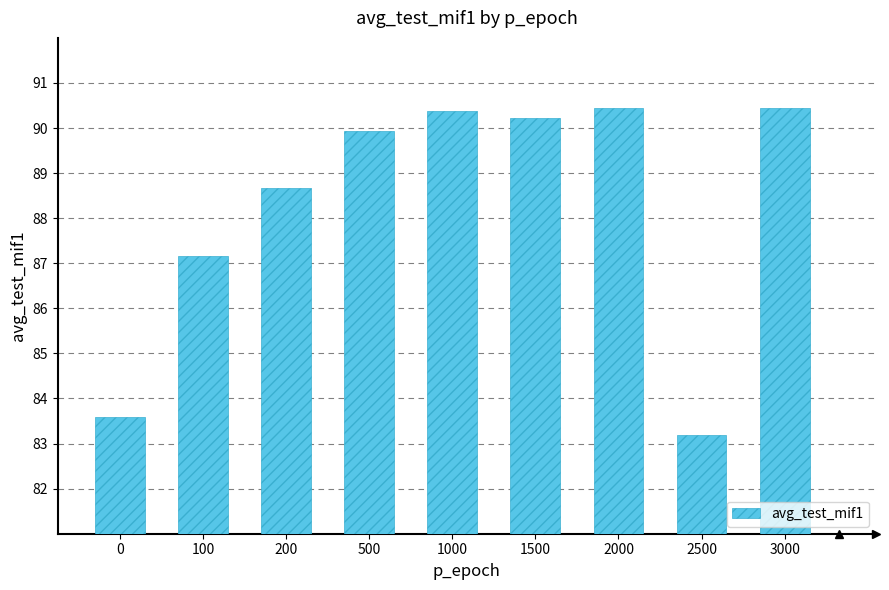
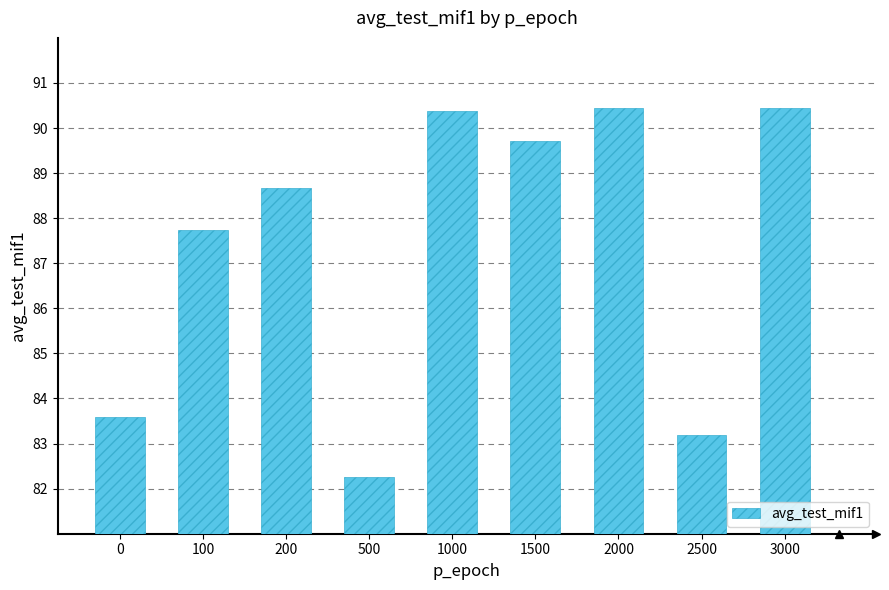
  {
    "0": 83.6,
-   "100": 87.2,
+   "100": 87.7,
    "200": 88.7,
-   "500": 89.9,
+   "500": 82.3,
    "1000": 90.4,
-   "1500": 90.2,
+   "1500": 89.7,
    "2000": 90.4,
    "2500": 83.2,
    "3000": 90.4
  }
